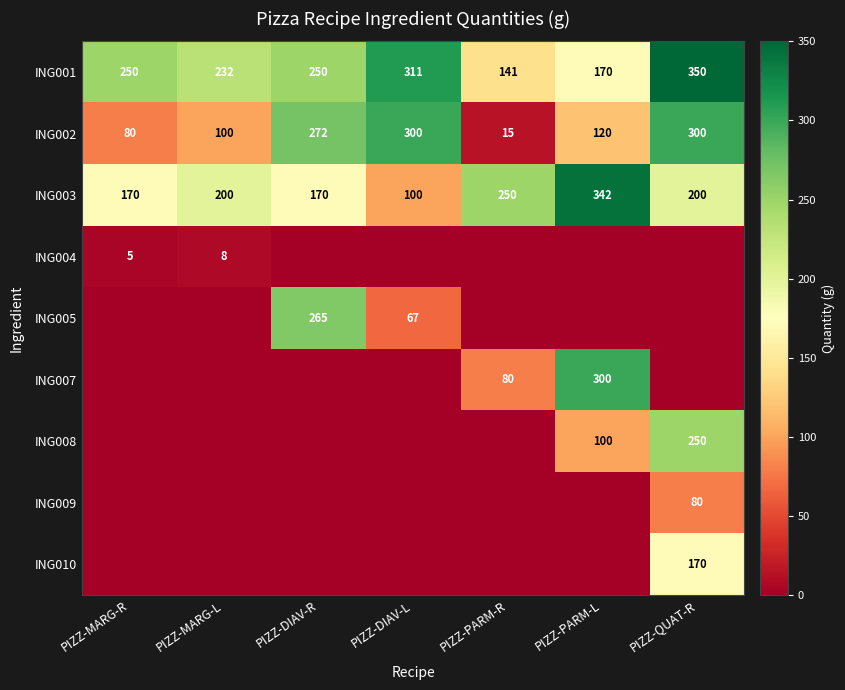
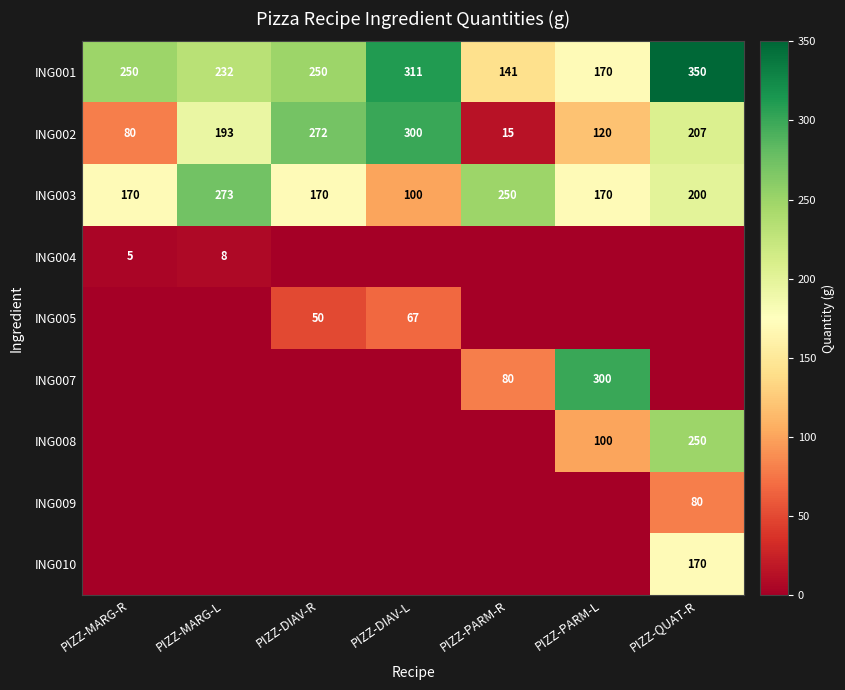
  {
    "ING001": {
      "PIZZ-MARG-R": 250,
      "PIZZ-MARG-L": 232,
      "PIZZ-DIAV-R": 250,
      "PIZZ-DIAV-L": 311,
      "PIZZ-PARM-R": 141,
      "PIZZ-PARM-L": 170,
      "PIZZ-QUAT-R": 350
    },
    "ING002": {
      "PIZZ-MARG-R": 80,
-     "PIZZ-MARG-L": 100,
+     "PIZZ-MARG-L": 193,
      "PIZZ-DIAV-R": 272,
      "PIZZ-DIAV-L": 300,
      "PIZZ-PARM-R": 15,
      "PIZZ-PARM-L": 120,
-     "PIZZ-QUAT-R": 300
+     "PIZZ-QUAT-R": 207
    },
    "ING003": {
      "PIZZ-MARG-R": 170,
-     "PIZZ-MARG-L": 200,
+     "PIZZ-MARG-L": 273,
      "PIZZ-DIAV-R": 170,
      "PIZZ-DIAV-L": 100,
      "PIZZ-PARM-R": 250,
-     "PIZZ-PARM-L": 342,
+     "PIZZ-PARM-L": 170,
      "PIZZ-QUAT-R": 200
    },
    "ING004": {
      "PIZZ-MARG-R": 5,
      "PIZZ-MARG-L": 8
    },
    "ING005": {
-     "PIZZ-DIAV-R": 265,
+     "PIZZ-DIAV-R": 50,
      "PIZZ-DIAV-L": 67
    },
    "ING007": {
      "PIZZ-PARM-R": 80,
      "PIZZ-PARM-L": 300
    },
    "ING008": {
      "PIZZ-PARM-L": 100,
      "PIZZ-QUAT-R": 250
    },
    "ING009": {
      "PIZZ-QUAT-R": 80
    },
    "ING010": {
      "PIZZ-QUAT-R": 170
    }
  }
